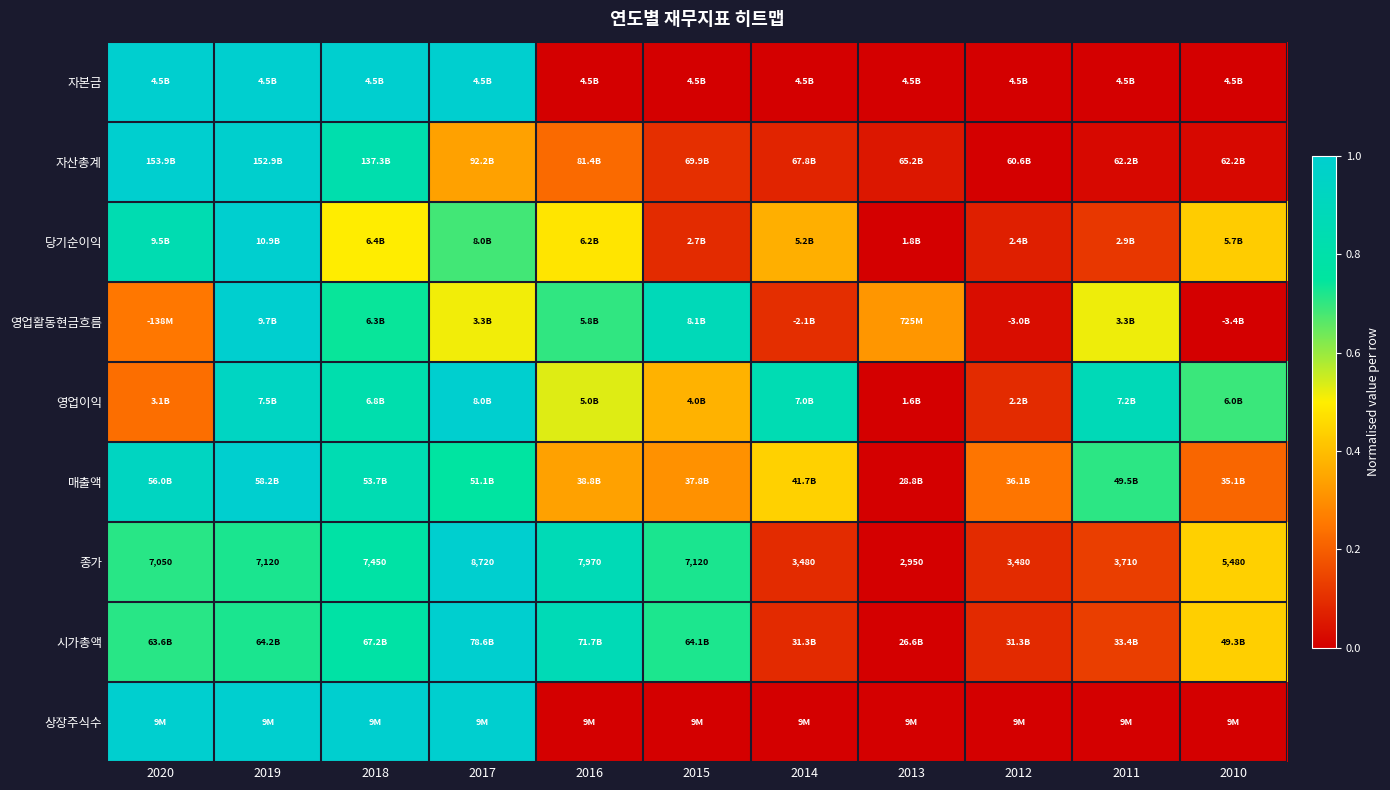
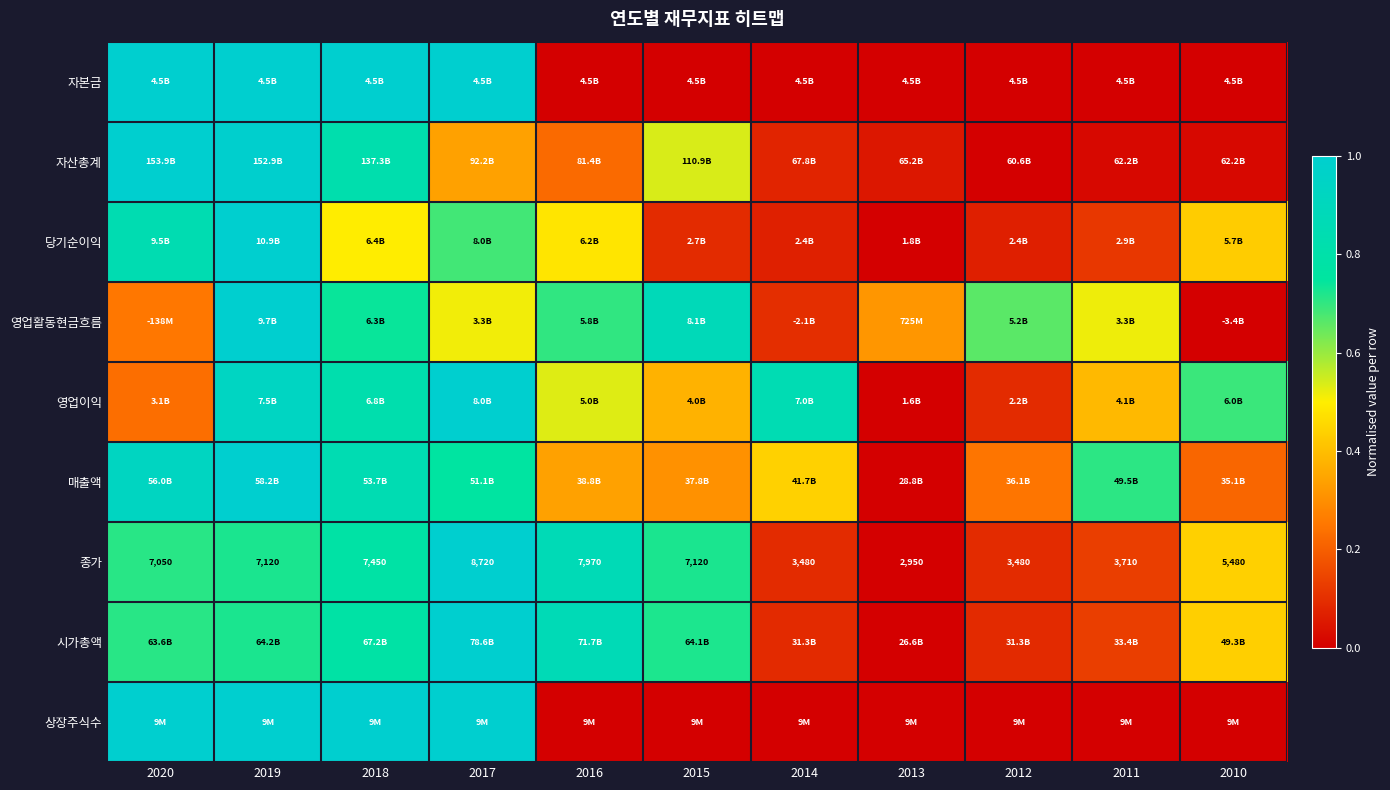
  {
    "자본금": {
      "2020": "4.5B",
      "2019": "4.5B",
      "2018": "4.5B",
      "2017": "4.5B",
      "2016": "4.5B",
      "2015": "4.5B",
      "2014": "4.5B",
      "2013": "4.5B",
      "2012": "4.5B",
      "2011": "4.5B",
      "2010": "4.5B"
    },
    "자산총계": {
      "2020": "153.9B",
      "2019": "152.9B",
      "2018": "137.3B",
      "2017": "92.2B",
      "2016": "81.4B",
-     "2015": "69.9B",
+     "2015": "110.9B",
      "2014": "67.8B",
      "2013": "65.2B",
      "2012": "60.6B",
      "2011": "62.2B",
      "2010": "62.2B"
    },
    "당기순이익": {
      "2020": "9.5B",
      "2019": "10.9B",
      "2018": "6.4B",
      "2017": "8.0B",
      "2016": "6.2B",
      "2015": "2.7B",
-     "2014": "5.2B",
+     "2014": "2.4B",
      "2013": "1.8B",
      "2012": "2.4B",
      "2011": "2.9B",
      "2010": "5.7B"
    },
    "영업활동현금흐름": {
      "2020": "-138M",
      "2019": "9.7B",
      "2018": "6.3B",
      "2017": "3.3B",
      "2016": "5.8B",
      "2015": "8.1B",
      "2014": "-2.1B",
      "2013": "725M",
-     "2012": "-3.0B",
+     "2012": "5.2B",
      "2011": "3.3B",
      "2010": "-3.4B"
    },
    "영업이익": {
      "2020": "3.1B",
      "2019": "7.5B",
      "2018": "6.8B",
      "2017": "8.0B",
      "2016": "5.0B",
      "2015": "4.0B",
      "2014": "7.0B",
      "2013": "1.6B",
      "2012": "2.2B",
-     "2011": "7.2B",
+     "2011": "4.1B",
      "2010": "6.0B"
    },
    "매출액": {
      "2020": "56.0B",
      "2019": "58.2B",
      "2018": "53.7B",
      "2017": "51.1B",
      "2016": "38.8B",
      "2015": "37.8B",
      "2014": "41.7B",
      "2013": "28.8B",
      "2012": "36.1B",
      "2011": "49.5B",
      "2010": "35.1B"
    },
    "종가": {
      "2020": "7,050",
      "2019": "7,120",
      "2018": "7,450",
      "2017": "8,720",
      "2016": "7,970",
      "2015": "7,120",
      "2014": "3,480",
      "2013": "2,950",
      "2012": "3,480",
      "2011": "3,710",
      "2010": "5,480"
    },
    "시가총액": {
      "2020": "63.6B",
      "2019": "64.2B",
      "2018": "67.2B",
      "2017": "78.6B",
      "2016": "71.7B",
      "2015": "64.1B",
      "2014": "31.3B",
      "2013": "26.6B",
      "2012": "31.3B",
      "2011": "33.4B",
      "2010": "49.3B"
    },
    "상장주식수": {
      "2020": "9M",
      "2019": "9M",
      "2018": "9M",
      "2017": "9M",
      "2016": "9M",
      "2015": "9M",
      "2014": "9M",
      "2013": "9M",
      "2012": "9M",
      "2011": "9M",
      "2010": "9M"
    }
  }
